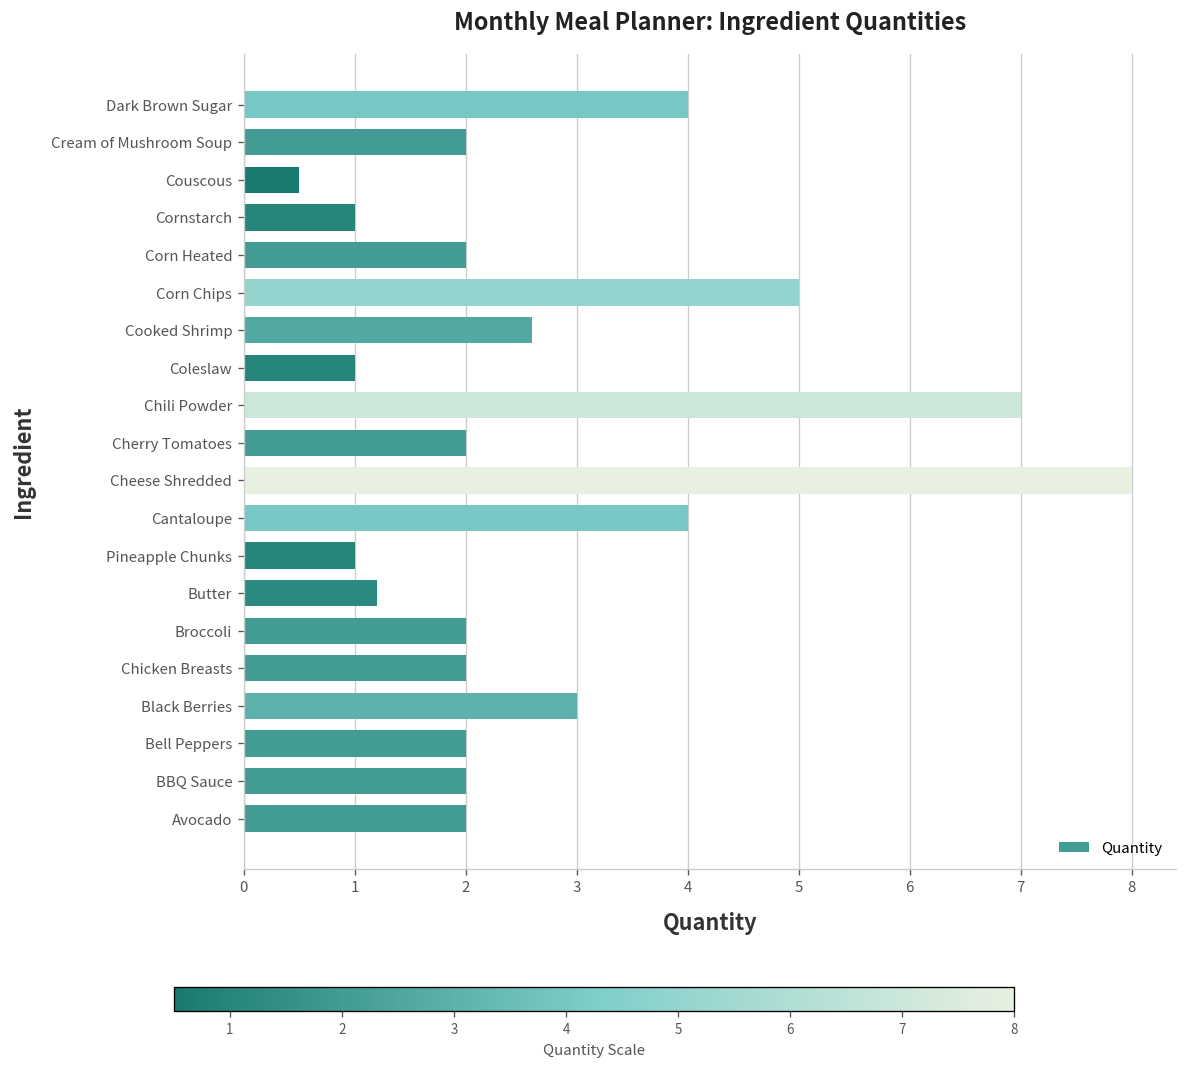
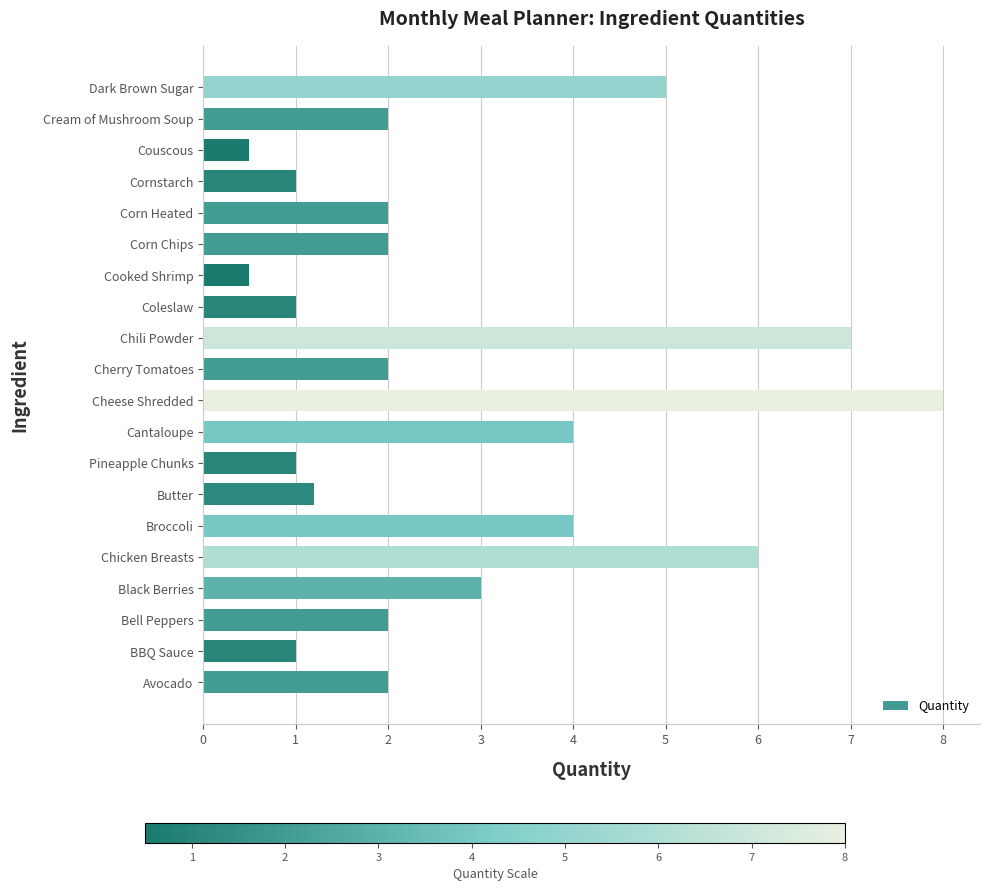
  {
-   "Dark Brown Sugar": 4,
+   "Dark Brown Sugar": 5,
    "Cream of Mushroom Soup": 2.0,
    "Couscous": 0.5,
    "Cornstarch": 1.0,
    "Corn Heated": 2.0,
-   "Corn Chips": 5,
-   "Cooked Shrimp": 2.6,
+   "Corn Chips": 2,
+   "Cooked Shrimp": 0.5,
    "Coleslaw": 1.0,
    "Chili Powder": 7.0,
    "Cherry Tomatoes": 2.0,
    "Cheese Shredded": 8.0,
    "Cantaloupe": 4.0,
    "Pineapple Chunks": 1.0,
    "Butter": 1.2,
-   "Broccoli": 2,
-   "Chicken Breasts": 2,
+   "Broccoli": 4,
+   "Chicken Breasts": 6,
    "Black Berries": 3.0,
    "Bell Peppers": 2.0,
-   "BBQ Sauce": 2,
+   "BBQ Sauce": 1,
    "Avocado": 2.0
  }
